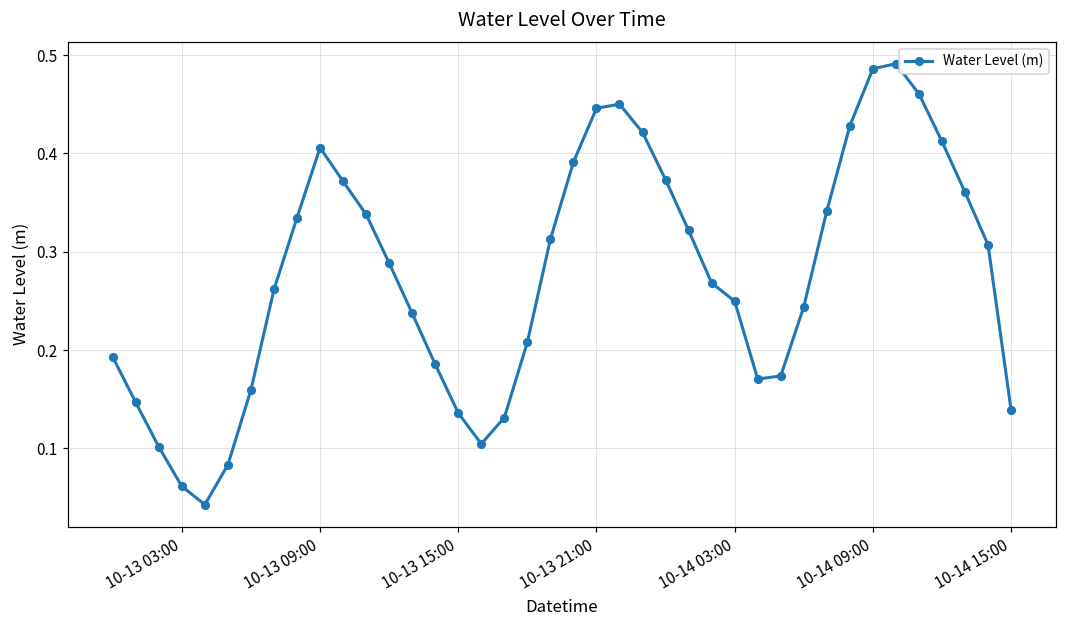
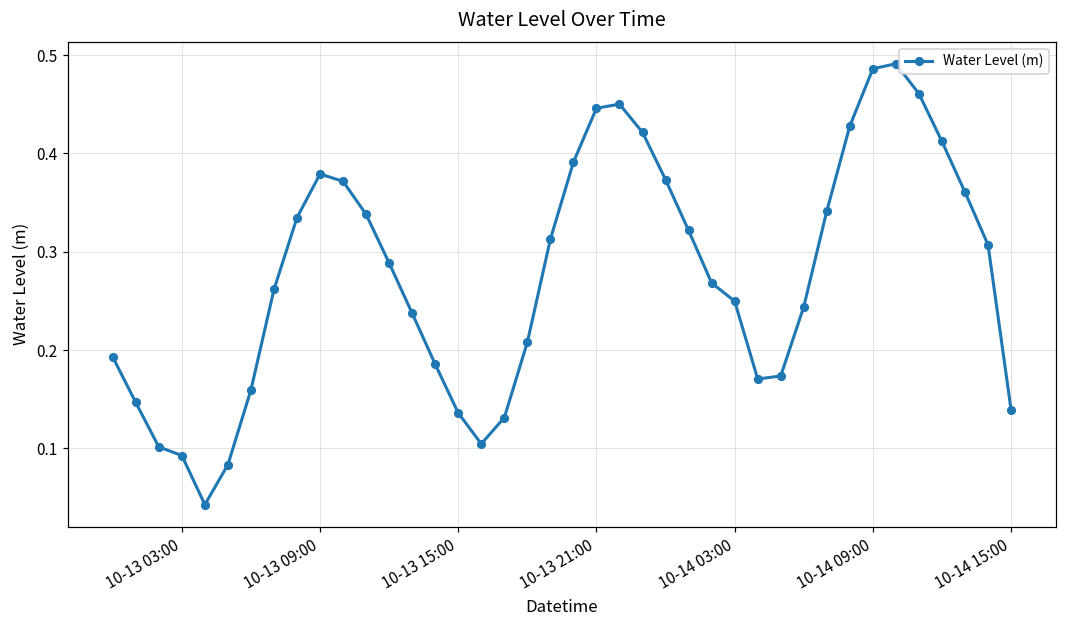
  {
-   "10-13 03:00": 0.06,
-   "10-13 09:00": 0.41,
+   "10-13 03:00": 0.09,
+   "10-13 09:00": 0.38,
    "10-13 15:00": 0.14,
    "10-13 21:00": 0.45,
    "10-14 03:00": 0.25,
    "10-14 09:00": 0.49,
    "10-14 15:00": 0.14
  }
